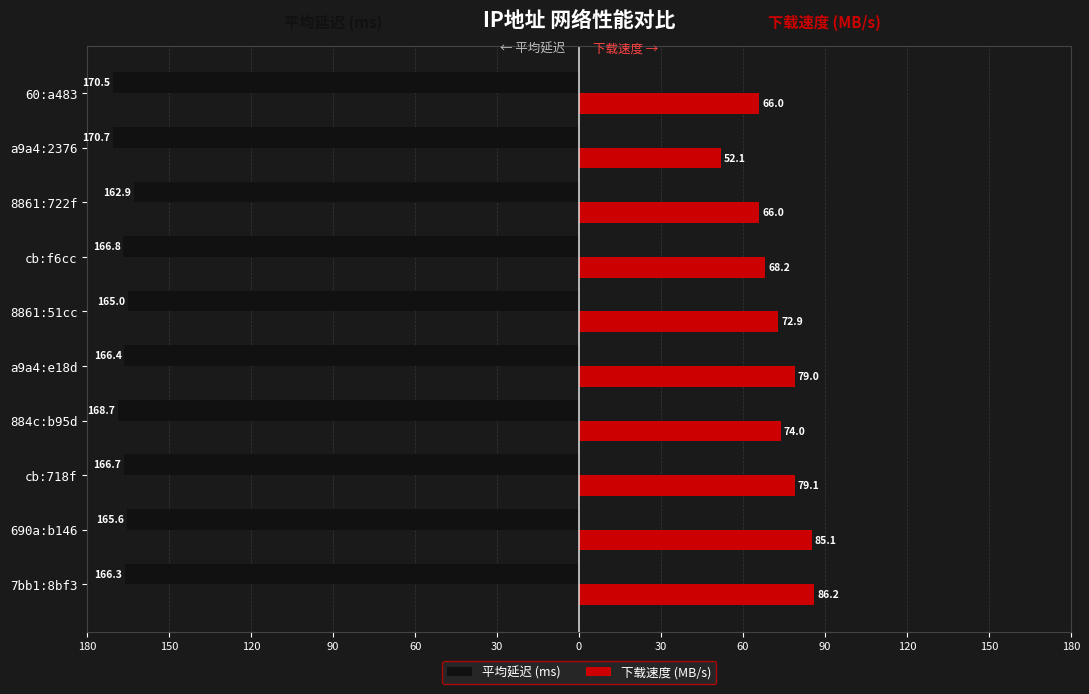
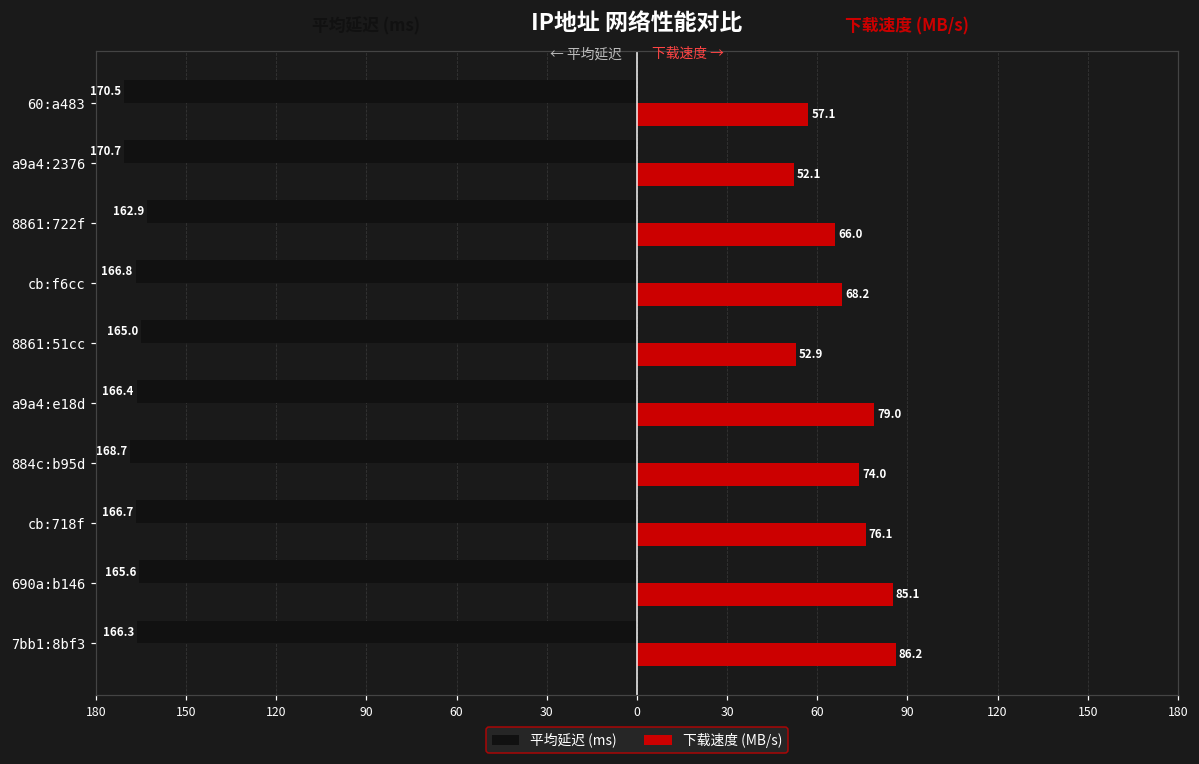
  {
    "下载速度 (MB/s)": {
-     "60:a483": 66.0,
+     "60:a483": 57.1,
      "a9a4:2376": 52.1,
      "8861:722f": 66.0,
      "cb:f6cc": 68.2,
-     "8861:51cc": 72.9,
+     "8861:51cc": 52.9,
      "a9a4:e18d": 79.0,
      "884c:b95d": 74.0,
-     "cb:718f": 79.1,
+     "cb:718f": 76.1,
      "690a:b146": 85.1,
      "7bb1:8bf3": 86.2
    }
  }
